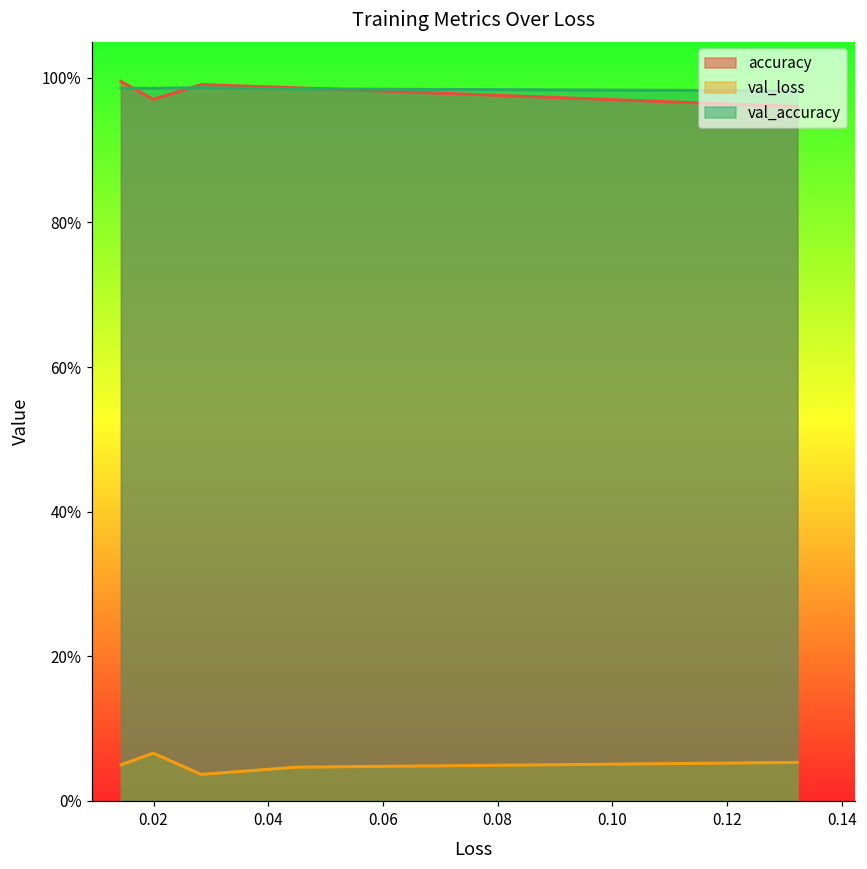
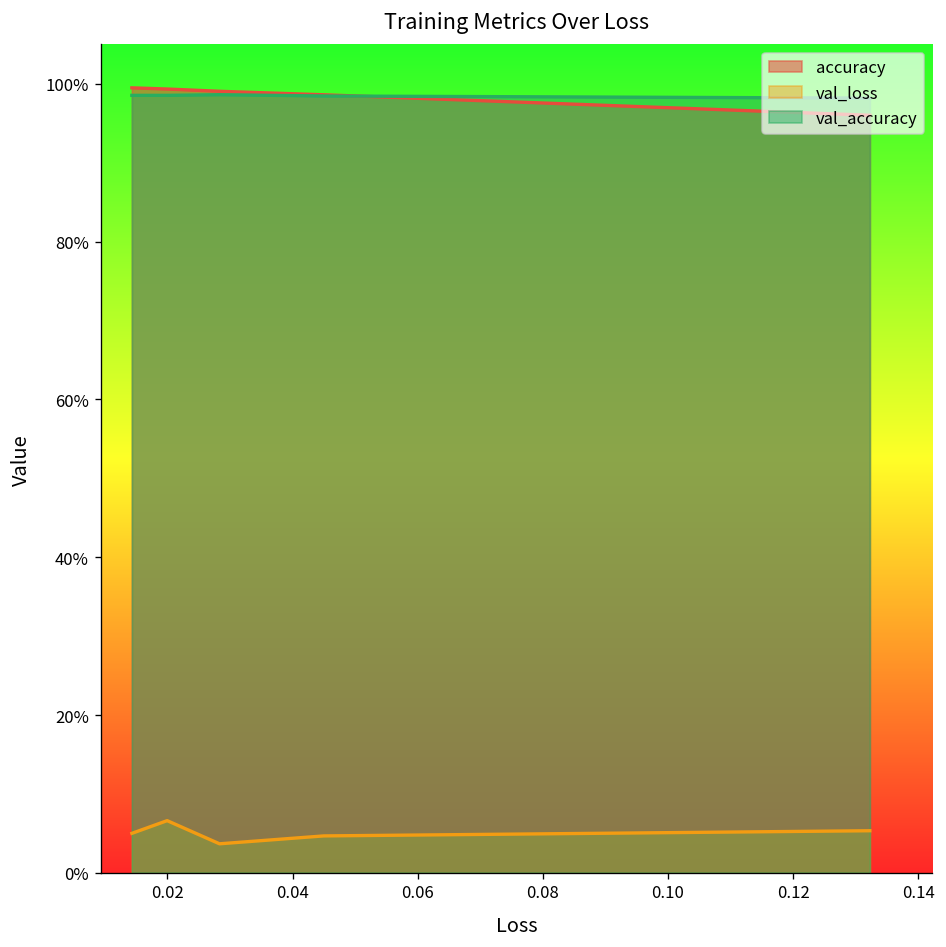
  {
    "accuracy": {
-     "0.02": "97%"
+     "0.02": "99%"
    },
    "val_loss": {
      "0.02": "7%"
    },
    "val_accuracy": {
      "0.02": "99%"
    }
  }
